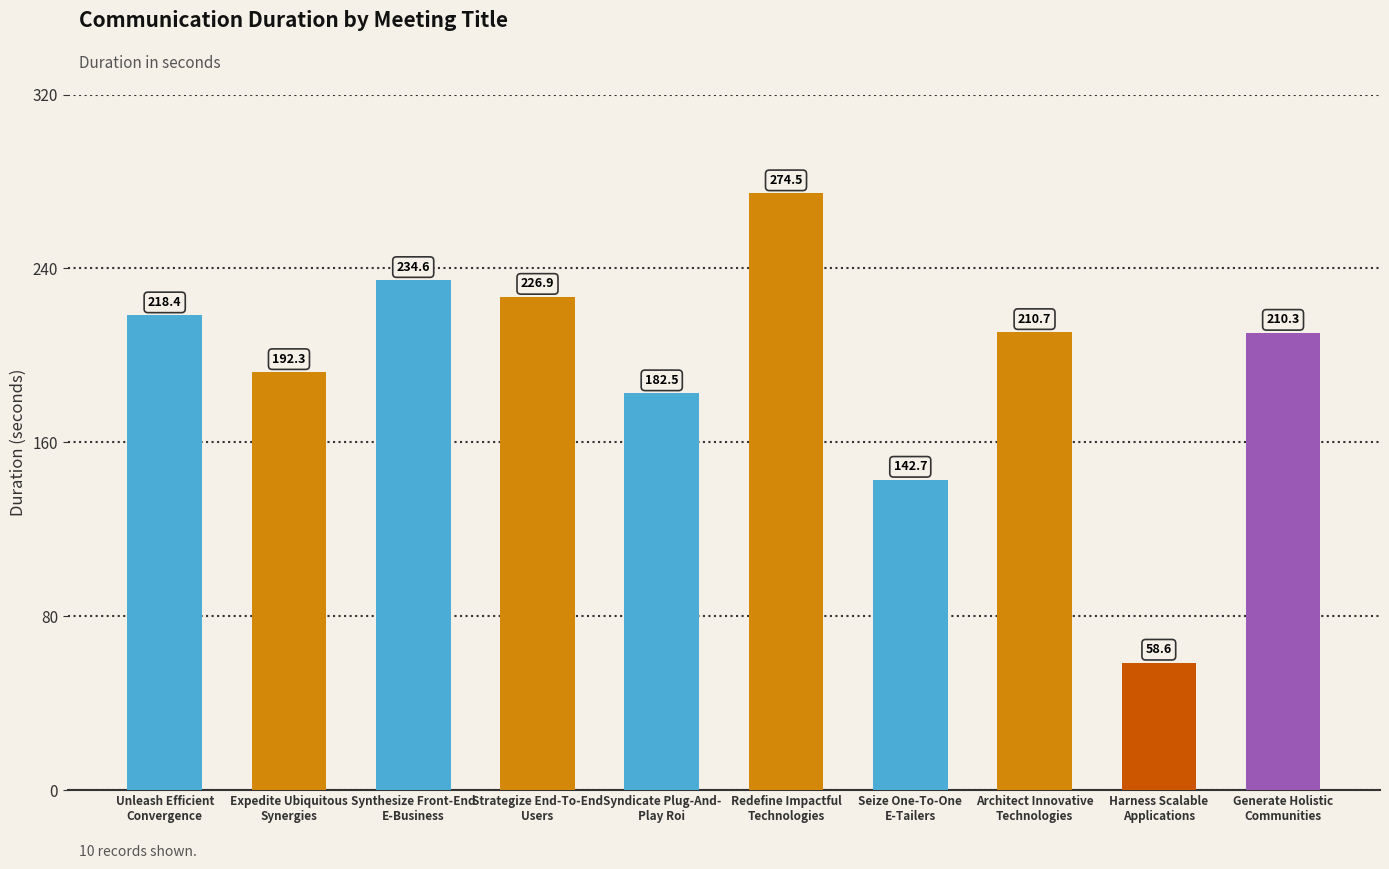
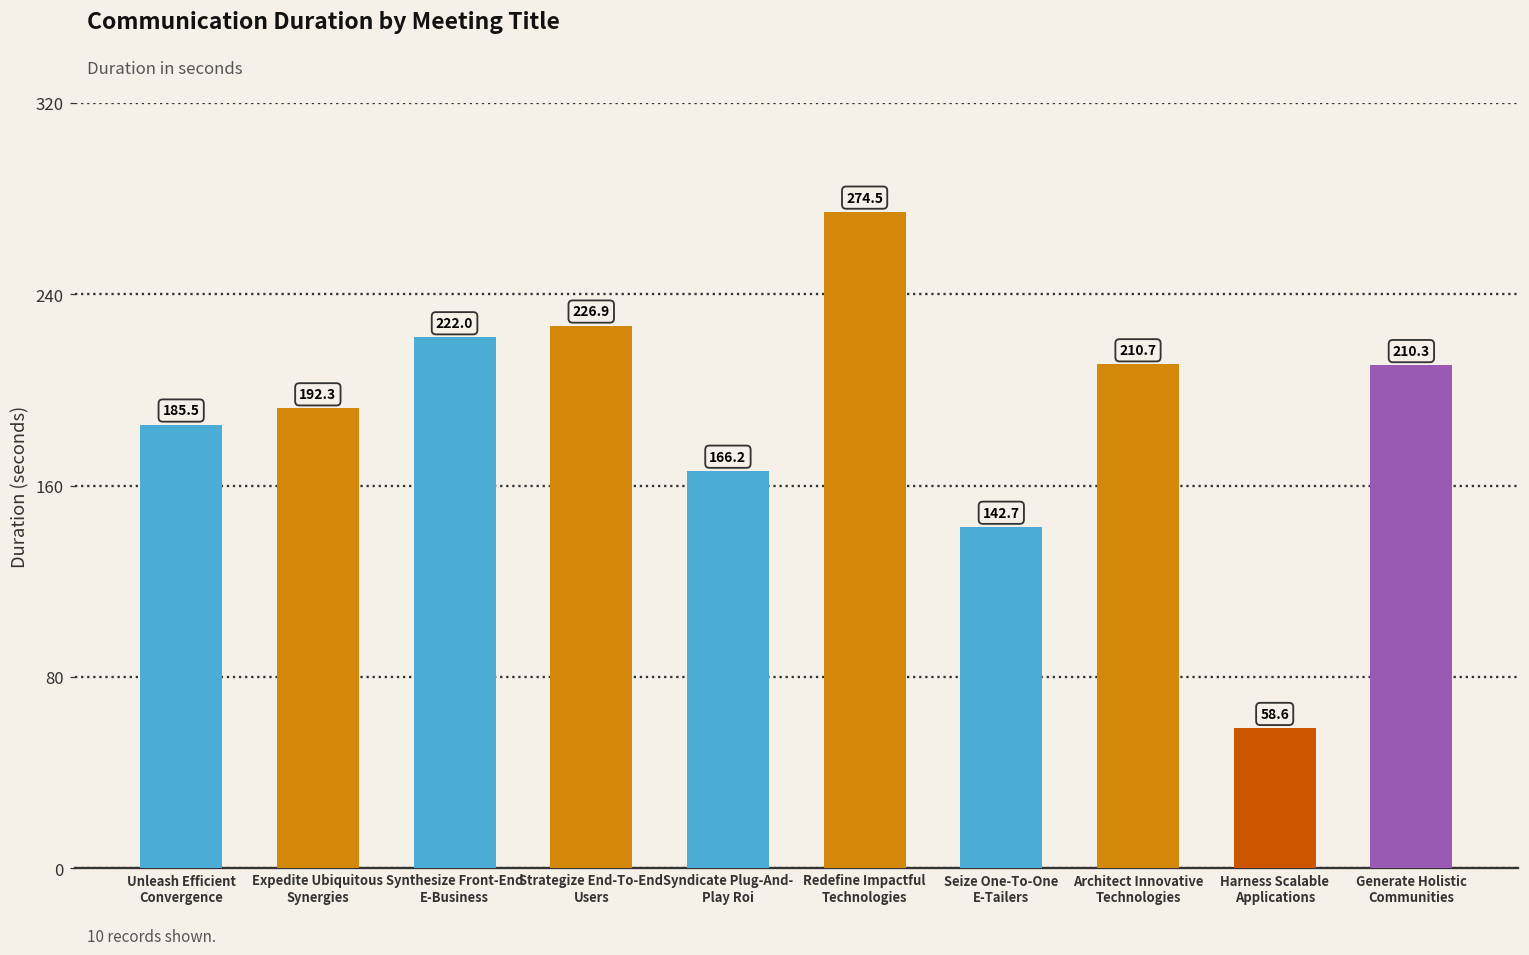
  {
-   "Unleash Efficient Convergence": 218.4,
-   "Synthesize Front-End E-Business": 234.6,
-   "Syndicate Plug-And- Play Roi": 182.5
+   "Unleash Efficient Convergence": 185.5,
+   "Synthesize Front-End E-Business": 222.0,
+   "Syndicate Plug-And- Play Roi": 166.2
  }
